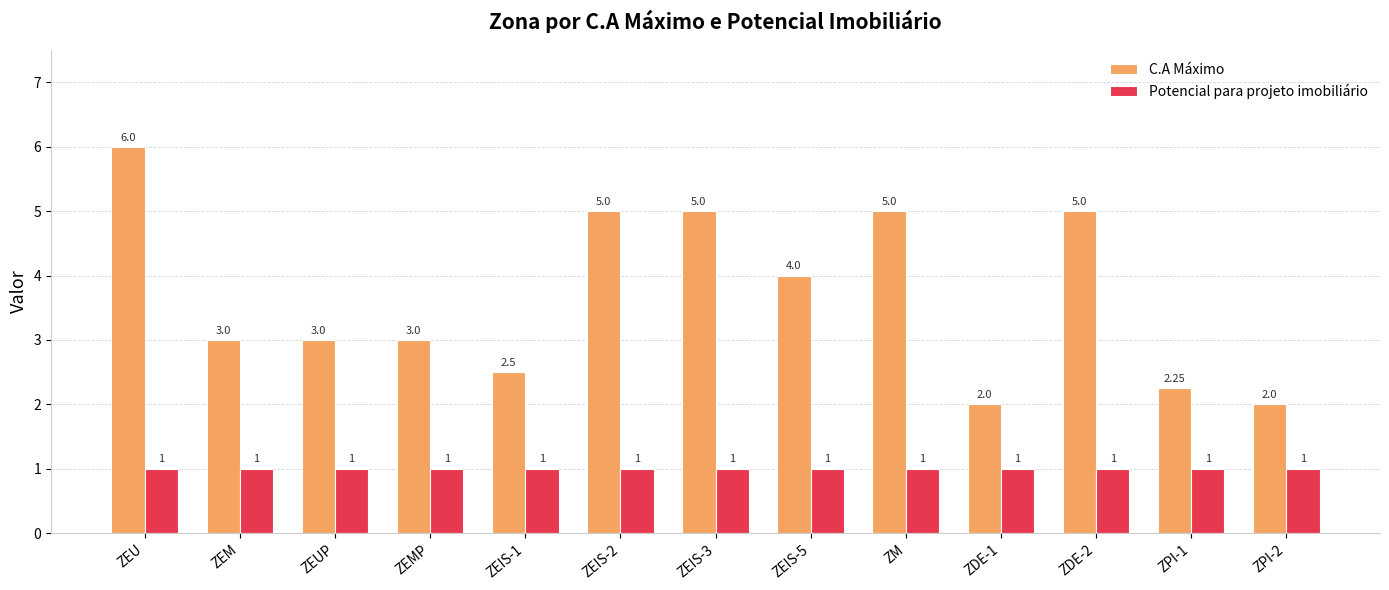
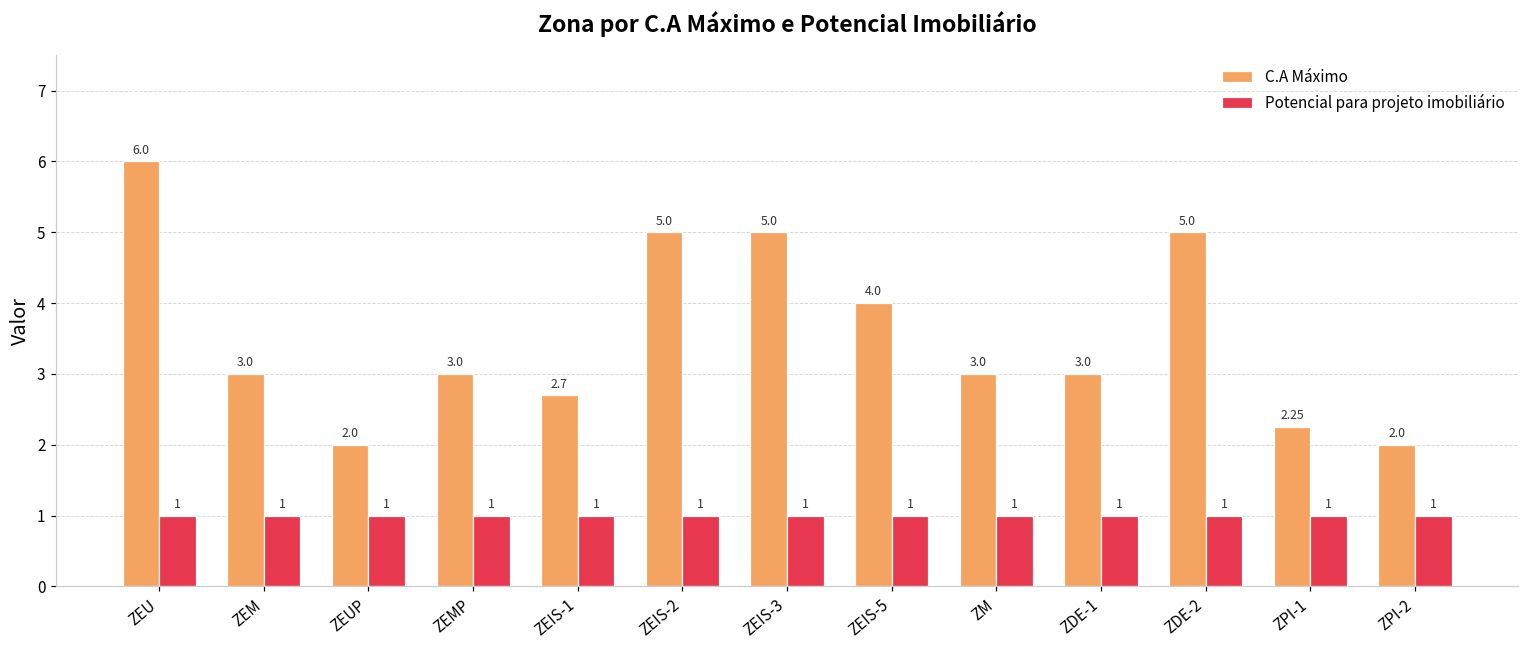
  {
    "C.A Máximo": {
      "ZEU": 6.0,
      "ZEM": 3.0,
-     "ZEUP": 3.0,
+     "ZEUP": 2.0,
      "ZEMP": 3.0,
-     "ZEIS-1": 2.5,
+     "ZEIS-1": 2.7,
      "ZEIS-2": 5.0,
      "ZEIS-3": 5.0,
      "ZEIS-5": 4.0,
-     "ZM": 5.0,
-     "ZDE-1": 2.0,
+     "ZM": 3.0,
+     "ZDE-1": 3.0,
      "ZDE-2": 5.0,
      "ZPI-1": 2.25,
      "ZPI-2": 2.0
    },
    "Potencial para projeto imobiliário": {
      "ZEU": 1,
      "ZEM": 1,
      "ZEUP": 1,
      "ZEMP": 1,
      "ZEIS-1": 1,
      "ZEIS-2": 1,
      "ZEIS-3": 1,
      "ZEIS-5": 1,
      "ZM": 1,
      "ZDE-1": 1,
      "ZDE-2": 1,
      "ZPI-1": 1,
      "ZPI-2": 1
    }
  }
